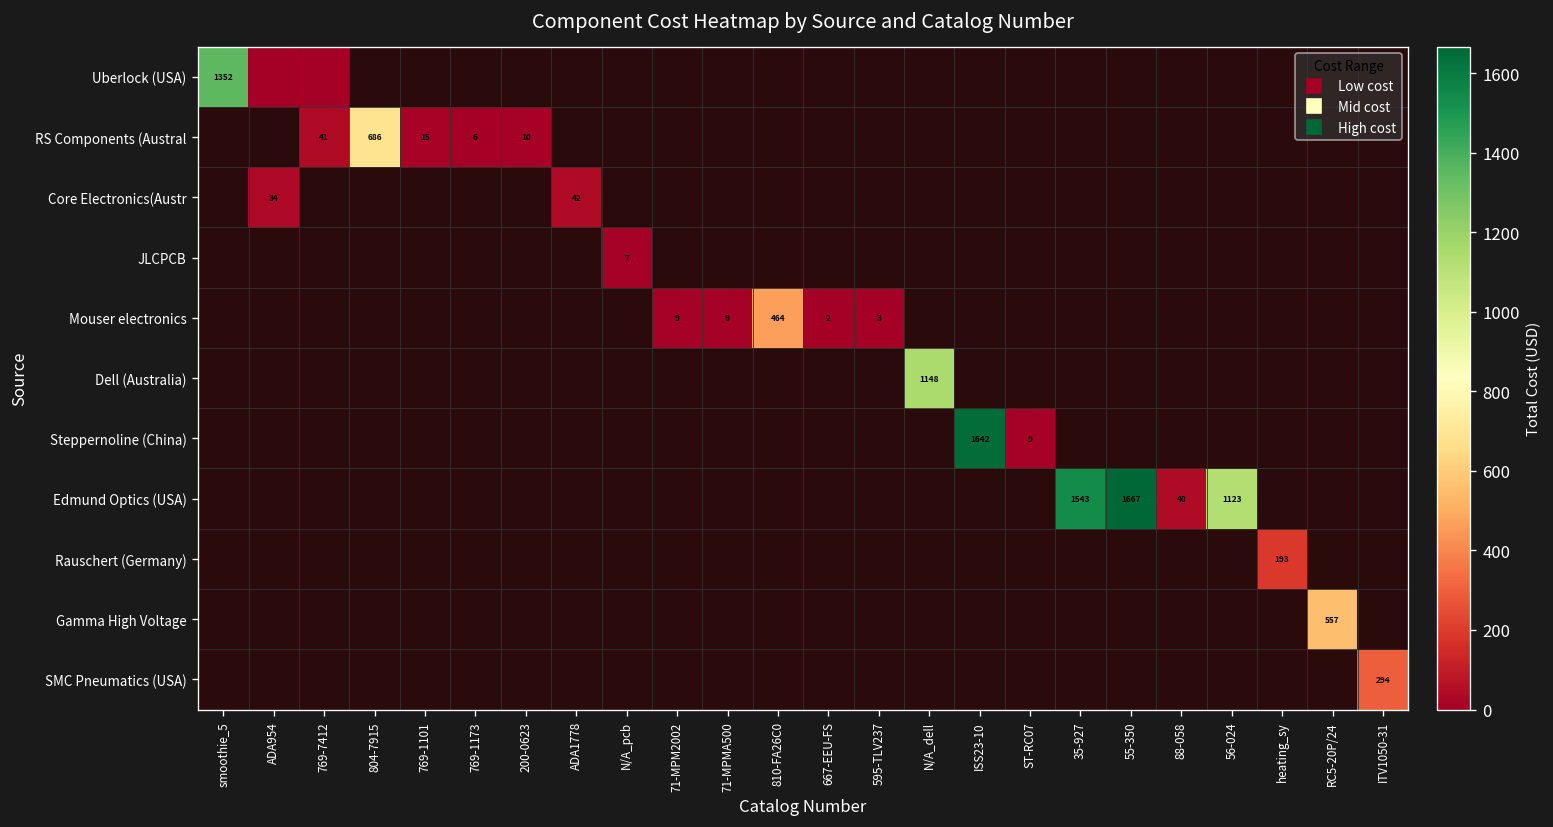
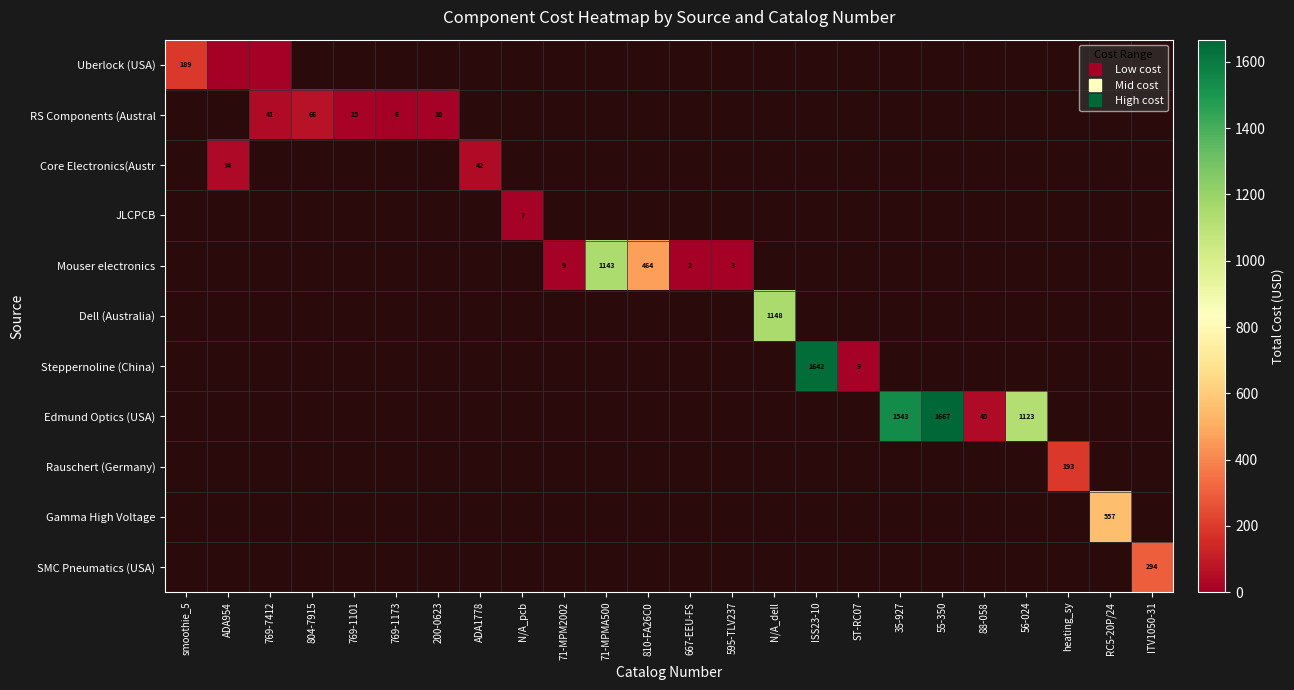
  {
    "Uberlock (USA)": {
-     "smoothie_5": 1352
+     "smoothie_5": 189
    },
    "RS Components (Austral": {
      "769-7412": 41,
-     "804-7915": 686,
+     "804-7915": 66,
      "769-1101": 15,
      "769-1173": 6,
      "200-0623": 10
    },
    "Core Electronics(Austr": {
      "ADA954": 34,
      "ADA1778": 42
    },
    "JLCPCB": {
      "N/A_pcb": 7
    },
    "Mouser electronics": {
      "71-MPM2002": 9,
-     "71-MPMA500": 9,
+     "71-MPMA500": 1143,
      "810-FA26C0": 464,
      "667-EEU-FS": 2,
      "595-TLV237": 3
    },
    "Dell (Australia)": {
      "N/A_dell": 1148
    },
    "Steppernoline (China)": {
      "ISS23-10": 1642,
      "ST-RC07": 9
    },
    "Edmund Optics (USA)": {
      "35-927": 1543,
      "55-350": 1667,
      "88-058": 40,
      "56-024": 1123
    },
    "Rauschert (Germany)": {
      "heating_sy": 193
    },
    "Gamma High Voltage": {
      "RC5-20P/24": 557
    },
    "SMC Pneumatics (USA)": {
      "ITV1050-31": 294
    }
  }
